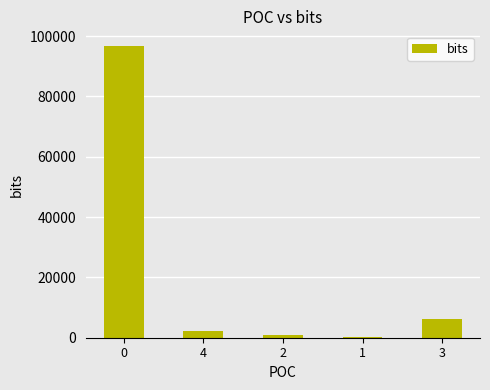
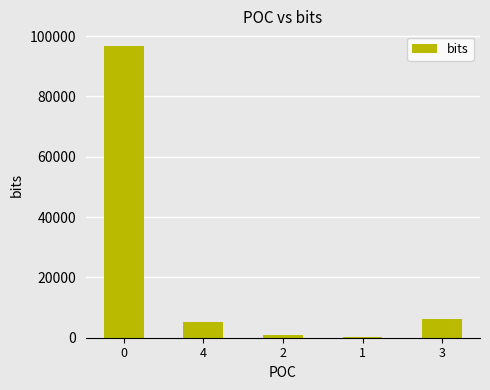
  {
    "0": 97000,
-   "4": 2000,
+   "4": 5000,
    "2": 1000,
    "3": 6000
  }
